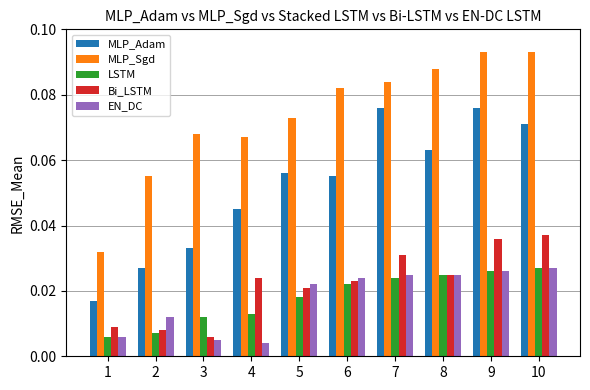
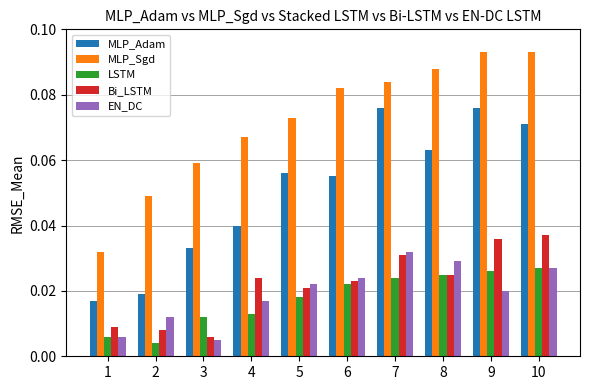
  {
    "MLP_Adam": {
      "1": 0.017,
-     "2": 0.027,
+     "2": 0.019,
      "3": 0.033,
-     "4": 0.045,
+     "4": 0.040,
      "5": 0.056,
      "6": 0.055,
      "7": 0.076,
      "8": 0.063,
      "9": 0.076,
      "10": 0.071
    },
    "MLP_Sgd": {
      "1": 0.032,
-     "2": 0.055,
-     "3": 0.068,
+     "2": 0.049,
+     "3": 0.059,
      "4": 0.067,
      "5": 0.073,
      "6": 0.082,
      "7": 0.084,
      "8": 0.088,
      "9": 0.093,
      "10": 0.093
    },
    "LSTM": {
      "1": 0.006,
-     "2": 0.007,
+     "2": 0.004,
      "3": 0.012,
      "4": 0.013,
      "5": 0.018,
      "6": 0.022,
      "7": 0.024,
      "8": 0.025,
      "9": 0.026,
      "10": 0.027
    },
    "Bi_LSTM": {
      "1": 0.009,
      "2": 0.008,
      "3": 0.006,
      "4": 0.024,
      "5": 0.021,
      "6": 0.023,
      "7": 0.031,
      "8": 0.025,
      "9": 0.036,
      "10": 0.037
    },
    "EN_DC": {
      "1": 0.006,
      "2": 0.012,
      "3": 0.005,
-     "4": 0.004,
+     "4": 0.017,
      "5": 0.022,
      "6": 0.024,
-     "7": 0.025,
-     "8": 0.025,
-     "9": 0.026,
+     "7": 0.032,
+     "8": 0.029,
+     "9": 0.020,
      "10": 0.027
    }
  }
